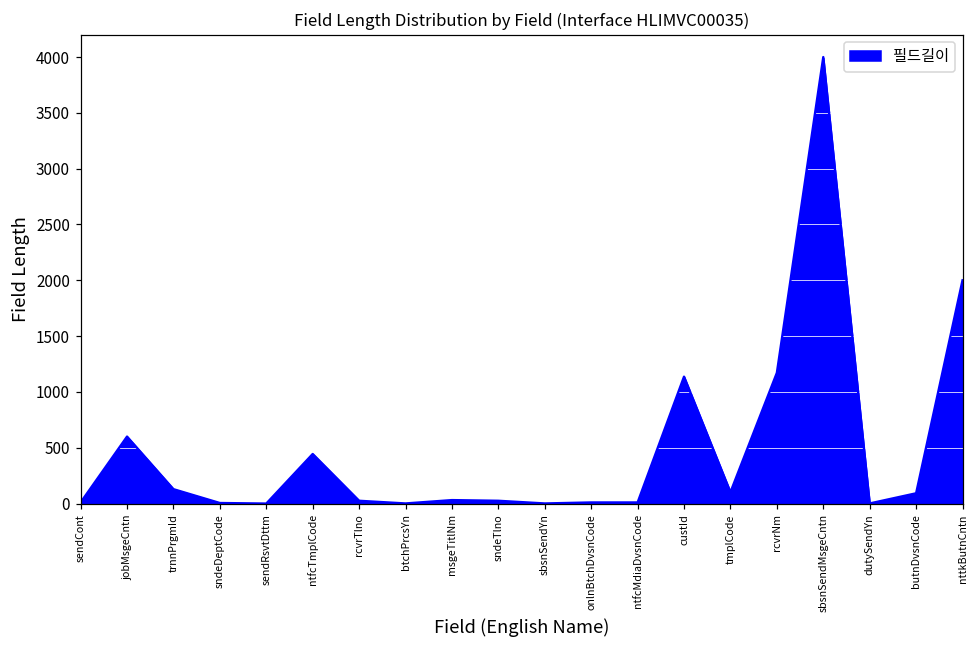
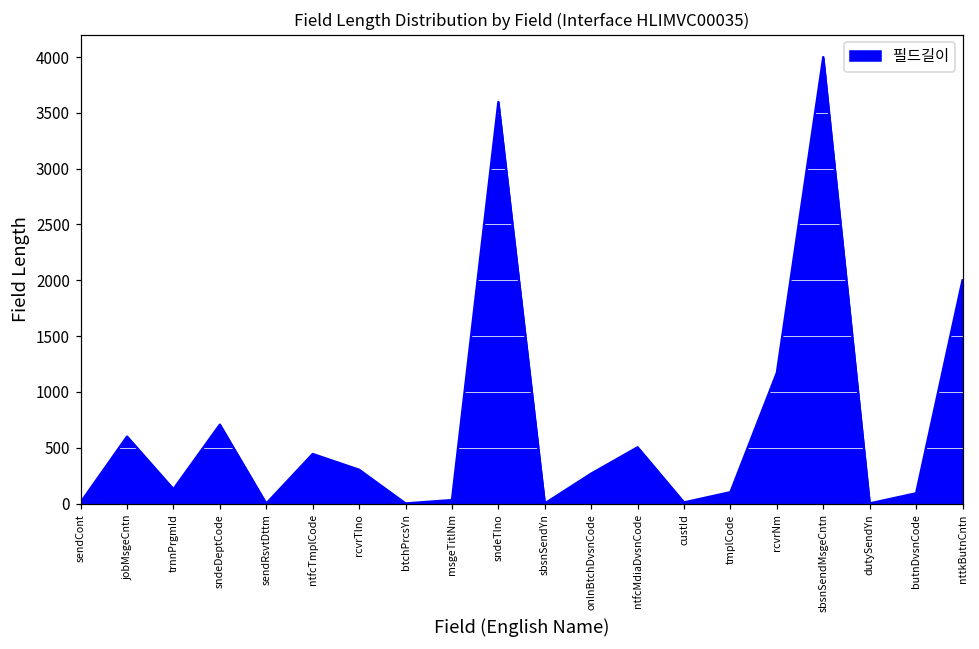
  {
    "sendCont": 10,
    "jobMsgeCntn": 600,
    "trnnPrgmId": 130,
-   "sndeDeptCode": 10,
+   "sndeDeptCode": 710,
    "sendRsvtDttm": 0,
    "ntfcTmplCode": 440,
-   "rcvrTlno": 30,
+   "rcvrTlno": 300,
    "btchPrcsYn": 0,
    "msgeTitlNm": 30,
-   "sndeTlno": 30,
+   "sndeTlno": 3600,
    "sbsnSendYn": 0,
-   "onlnBtchDvsnCode": 10,
-   "ntfcMdiaDvsnCode": 10,
-   "custId": 1140,
+   "onlnBtchDvsnCode": 270,
+   "ntfcMdiaDvsnCode": 500,
+   "custId": 10,
    "tmplCode": 100,
    "rcvrNm": 1170,
    "sbsnSendMsgeCntn": 4000,
    "dutySendYn": 0,
    "butnDvsnCode": 90,
    "nttkButnCntn": 2000
  }
